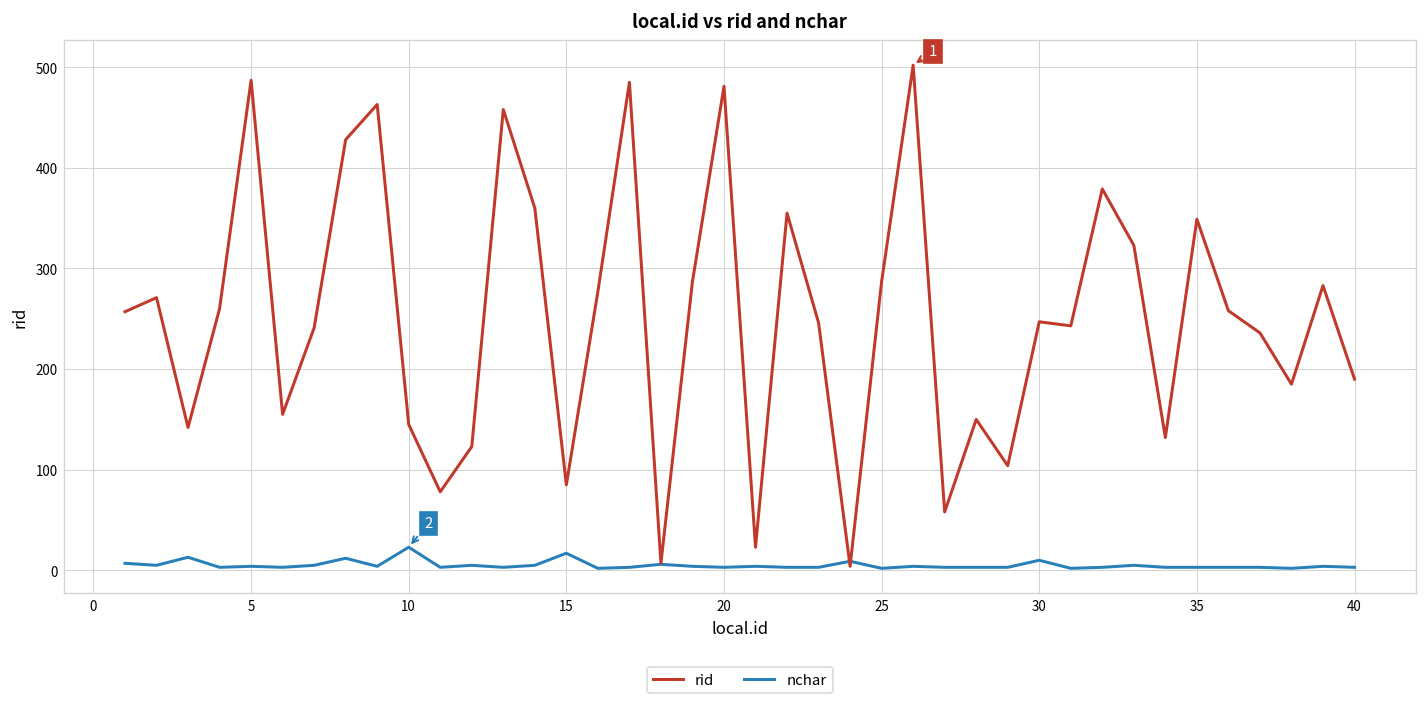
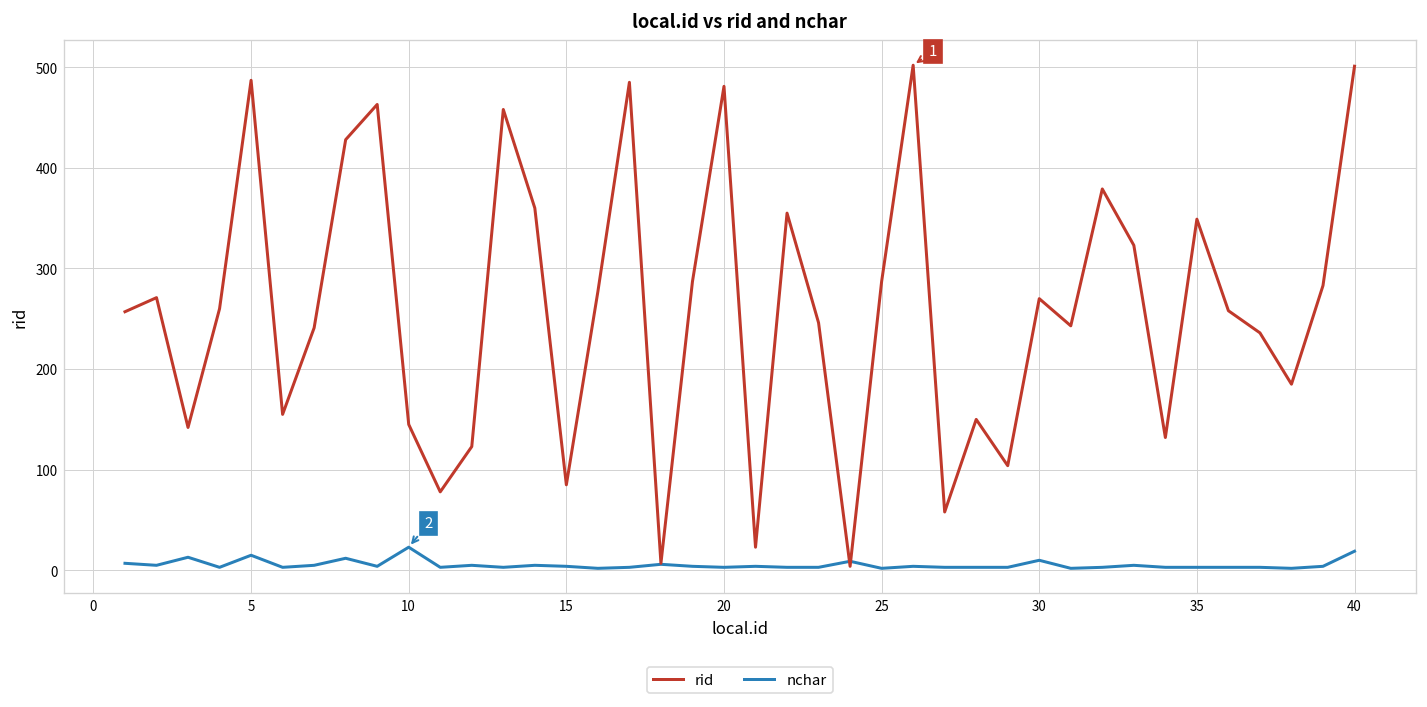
  {
    "rid": {
      "5": 490,
      "10": 150,
      "15": 90,
      "20": 480,
      "25": 290,
-     "30": 250,
+     "30": 270,
      "35": 350,
-     "40": 190
+     "40": 500
    },
    "nchar": {
-     "5": 0,
-     "15": 20,
+     "5": 20,
+     "15": 0,
      "20": 0,
      "25": 0,
      "30": 10,
      "35": 0,
-     "40": 0
+     "40": 20
    }
  }
